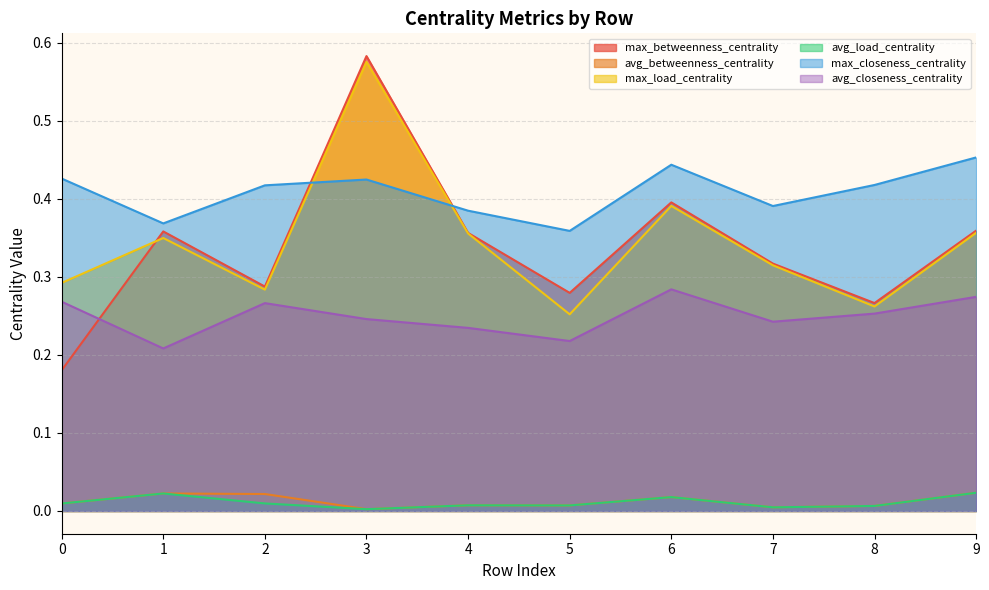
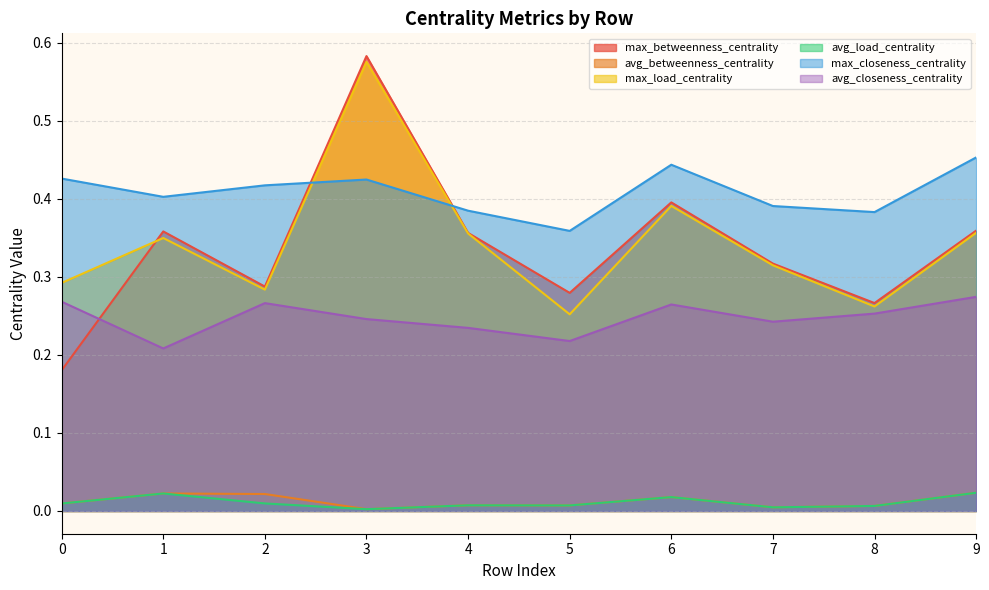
  {
    "max_load_centrality": {
      "0": 0.29,
      "1": 0.35,
      "2": 0.28,
      "3": 0.58,
      "5": 0.25,
      "6": 0.39,
      "8": 0.26
    },
    "avg_load_centrality": {
      "2": 0.01
    },
    "max_closeness_centrality": {
      "0": 0.43,
-     "1": 0.37,
+     "1": 0.40,
      "2": 0.42,
      "3": 0.42,
      "4": 0.38,
      "5": 0.36,
      "6": 0.44,
      "7": 0.39,
-     "8": 0.42,
+     "8": 0.38,
      "9": 0.45
    },
    "avg_closeness_centrality": {
      "0": 0.27,
      "1": 0.21,
      "2": 0.27,
      "3": 0.25,
      "4": 0.23,
      "5": 0.22,
-     "6": 0.28,
+     "6": 0.26,
      "7": 0.24,
      "8": 0.25,
      "9": 0.27
    }
  }
